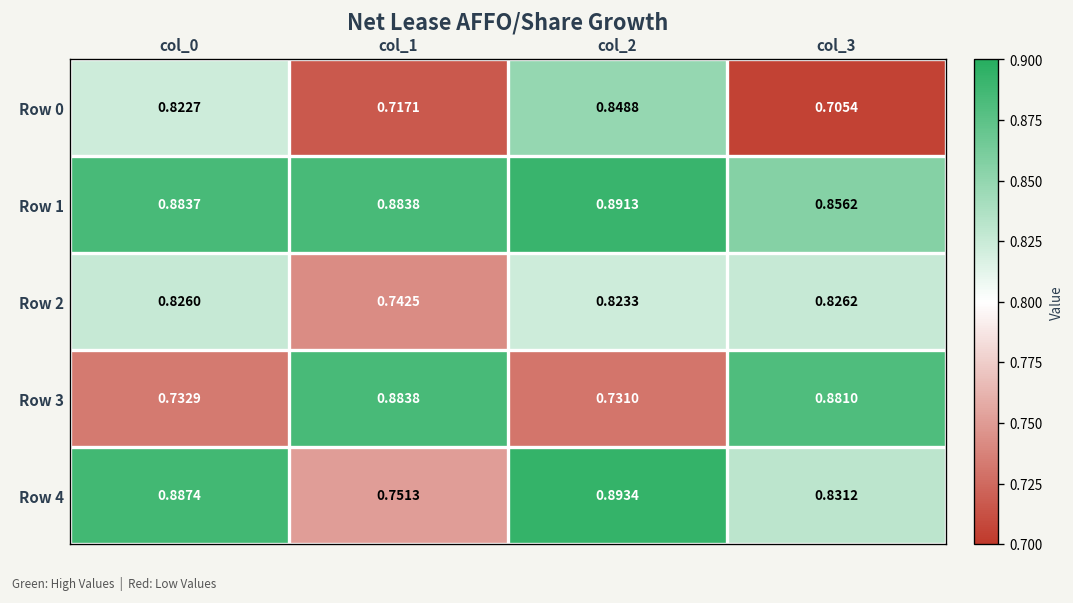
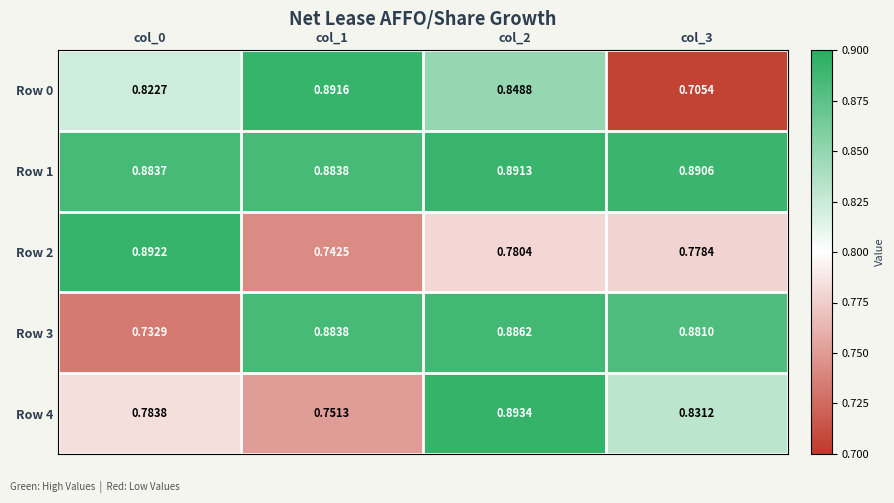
  {
    "Row 0": {
      "col_0": 0.8227,
-     "col_1": 0.7171,
+     "col_1": 0.8916,
      "col_2": 0.8488,
      "col_3": 0.7054
    },
    "Row 1": {
      "col_0": 0.8837,
      "col_1": 0.8838,
      "col_2": 0.8913,
-     "col_3": 0.8562
+     "col_3": 0.8906
    },
    "Row 2": {
-     "col_0": 0.8260,
+     "col_0": 0.8922,
      "col_1": 0.7425,
-     "col_2": 0.8233,
-     "col_3": 0.8262
+     "col_2": 0.7804,
+     "col_3": 0.7784
    },
    "Row 3": {
      "col_0": 0.7329,
      "col_1": 0.8838,
-     "col_2": 0.7310,
+     "col_2": 0.8862,
      "col_3": 0.8810
    },
    "Row 4": {
-     "col_0": 0.8874,
+     "col_0": 0.7838,
      "col_1": 0.7513,
      "col_2": 0.8934,
      "col_3": 0.8312
    }
  }
